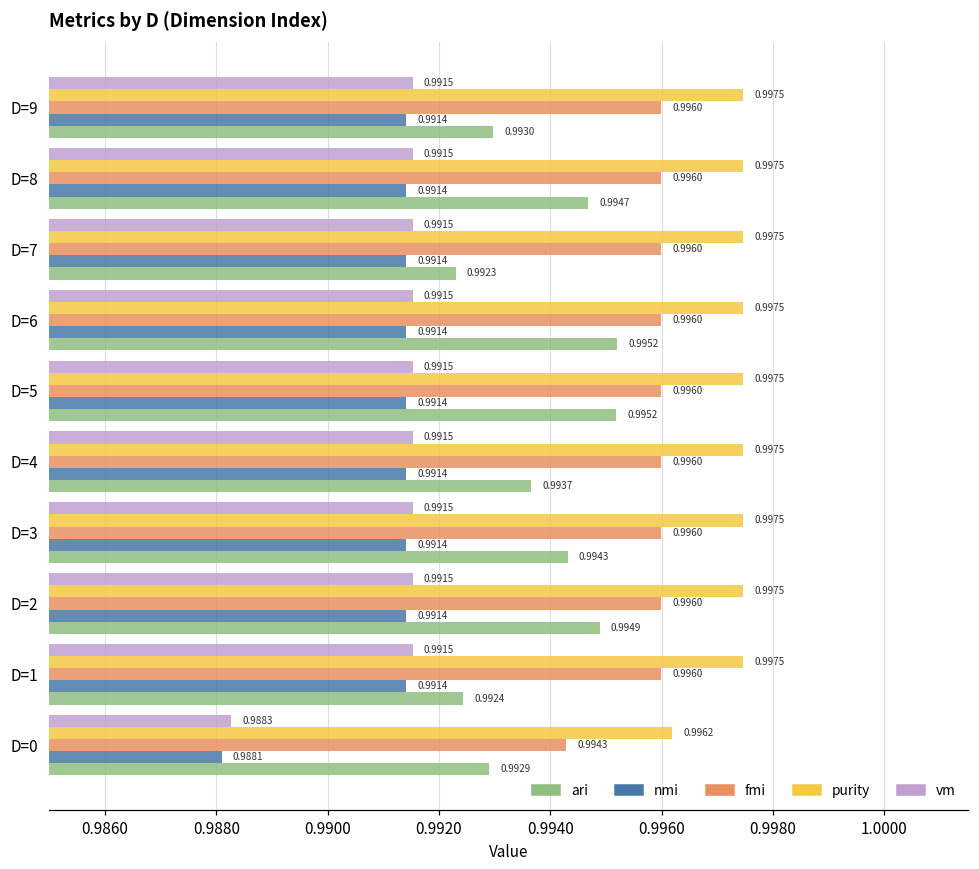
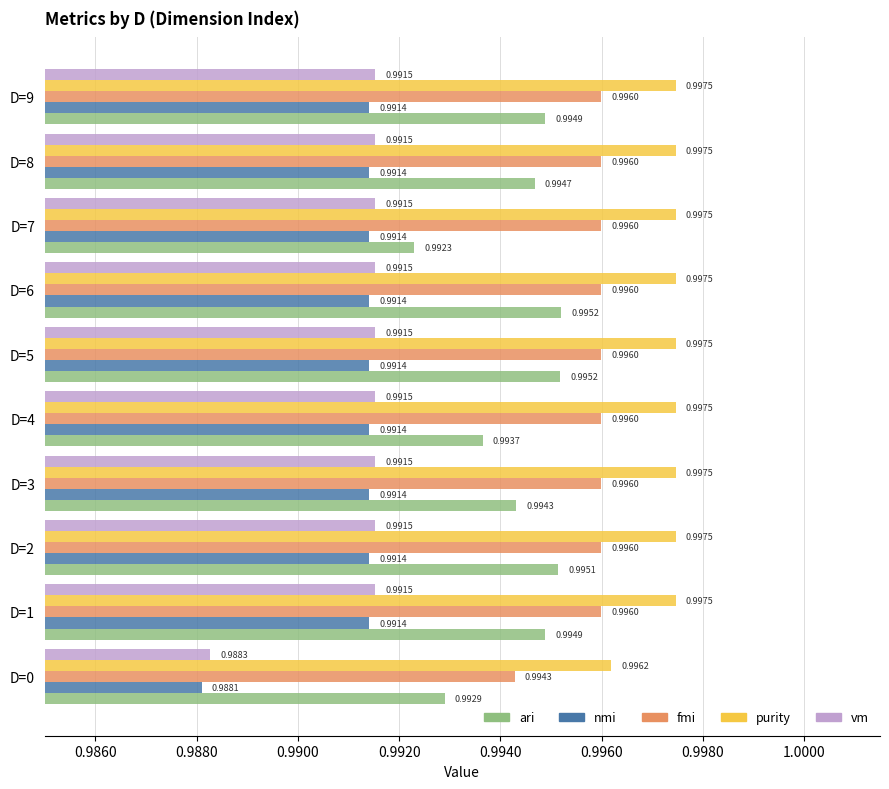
  {
    "ari": {
-     "D=9": 0.9930,
+     "D=9": 0.9949,
      "D=8": 0.9947,
      "D=7": 0.9923,
      "D=6": 0.9952,
      "D=5": 0.9952,
      "D=4": 0.9937,
      "D=3": 0.9943,
-     "D=2": 0.9949,
-     "D=1": 0.9924,
+     "D=2": 0.9951,
+     "D=1": 0.9949,
      "D=0": 0.9929
    },
    "nmi": {
      "D=9": 0.9914,
      "D=8": 0.9914,
      "D=7": 0.9914,
      "D=6": 0.9914,
      "D=5": 0.9914,
      "D=4": 0.9914,
      "D=3": 0.9914,
      "D=2": 0.9914,
      "D=1": 0.9914,
      "D=0": 0.9881
    },
    "fmi": {
      "D=9": 0.9960,
      "D=8": 0.9960,
      "D=7": 0.9960,
      "D=6": 0.9960,
      "D=5": 0.9960,
      "D=4": 0.9960,
      "D=3": 0.9960,
      "D=2": 0.9960,
      "D=1": 0.9960,
      "D=0": 0.9943
    },
    "purity": {
      "D=9": 0.9975,
      "D=8": 0.9975,
      "D=7": 0.9975,
      "D=6": 0.9975,
      "D=5": 0.9975,
      "D=4": 0.9975,
      "D=3": 0.9975,
      "D=2": 0.9975,
      "D=1": 0.9975,
      "D=0": 0.9962
    },
    "vm": {
      "D=9": 0.9915,
      "D=8": 0.9915,
      "D=7": 0.9915,
      "D=6": 0.9915,
      "D=5": 0.9915,
      "D=4": 0.9915,
      "D=3": 0.9915,
      "D=2": 0.9915,
      "D=1": 0.9915,
      "D=0": 0.9883
    }
  }
